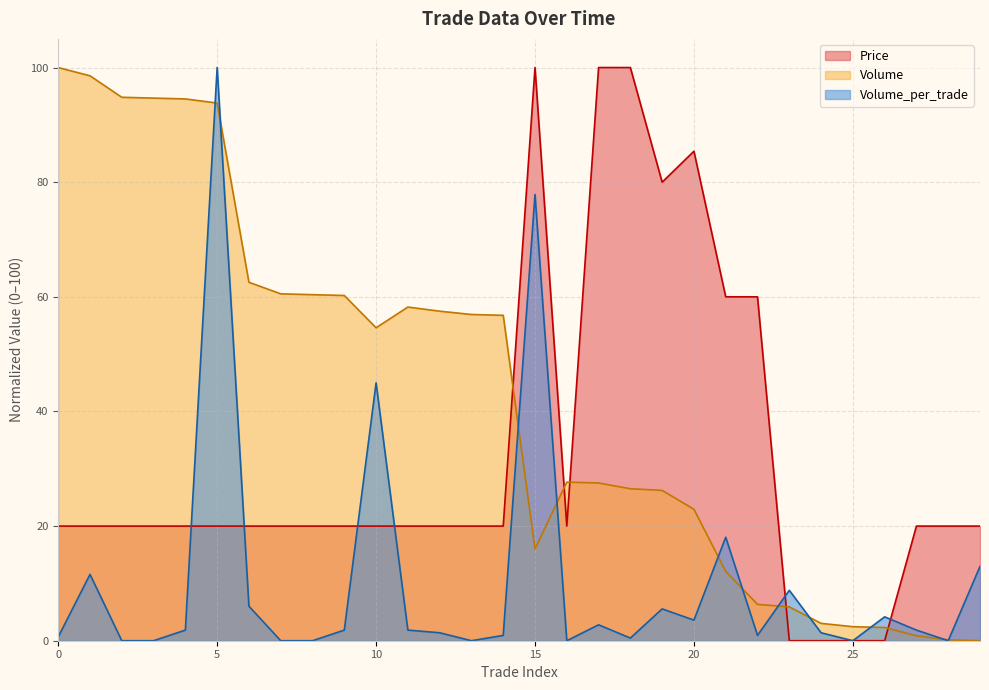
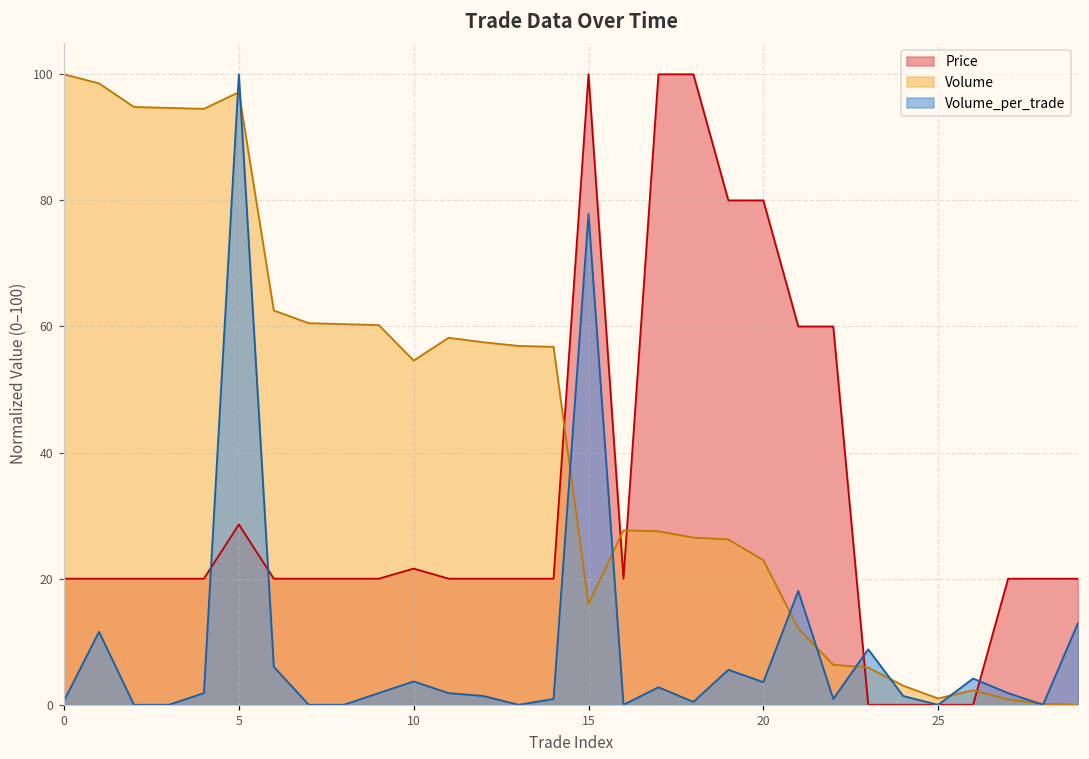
  {
    "Price": {
      "0": 20,
-     "5": 20,
-     "10": 20,
+     "5": 29,
+     "10": 22,
      "15": 100,
-     "20": 85
+     "20": 80
    },
    "Volume": {
      "0": 100,
-     "5": 94,
+     "5": 97,
      "10": 55,
      "15": 16,
      "20": 23,
-     "25": 2
+     "25": 1
    },
    "Volume_per_trade": {
      "0": 1,
      "5": 100,
-     "10": 45,
+     "10": 4,
      "15": 78,
      "20": 4
    }
  }
